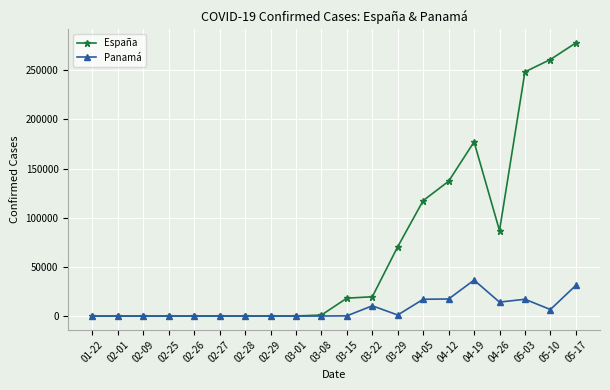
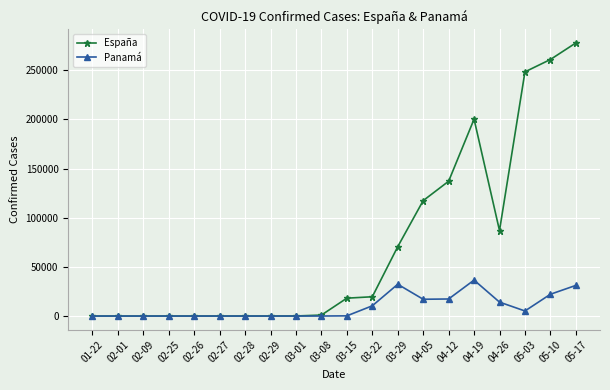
  {
    "España": {
      "03-15": 20000,
      "03-22": 20000,
      "03-29": 70000,
      "04-05": 120000,
      "04-12": 140000,
-     "04-19": 180000,
+     "04-19": 200000,
      "04-26": 90000,
      "05-03": 250000,
      "05-10": 260000,
      "05-17": 280000
    },
    "Panamá": {
      "03-15": 0,
      "03-22": 10000,
-     "03-29": 0,
+     "03-29": 30000,
      "04-05": 20000,
      "04-12": 20000,
      "04-19": 40000,
      "04-26": 10000,
-     "05-03": 20000,
-     "05-10": 10000,
+     "05-03": 10000,
+     "05-10": 20000,
      "05-17": 30000
    }
  }
